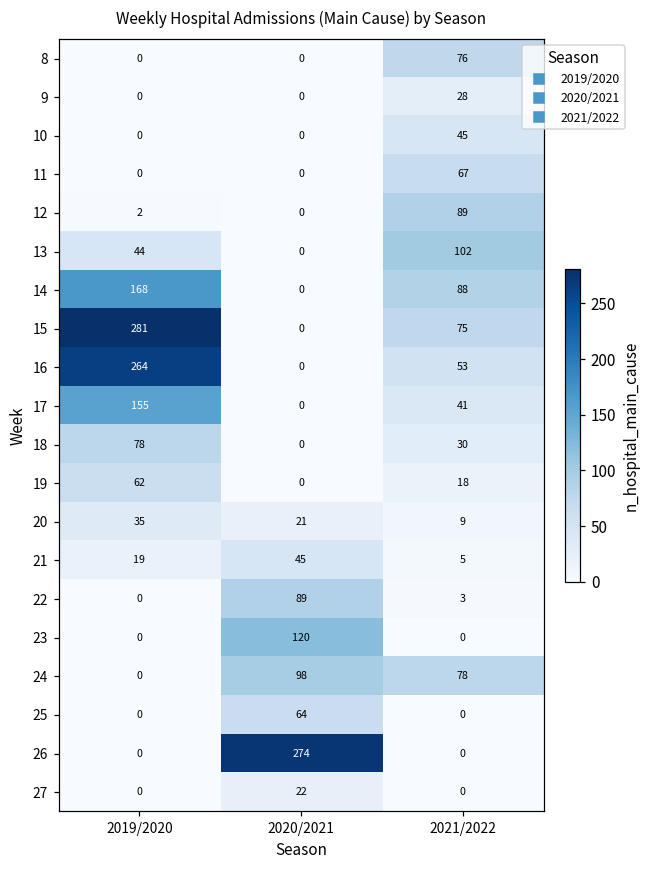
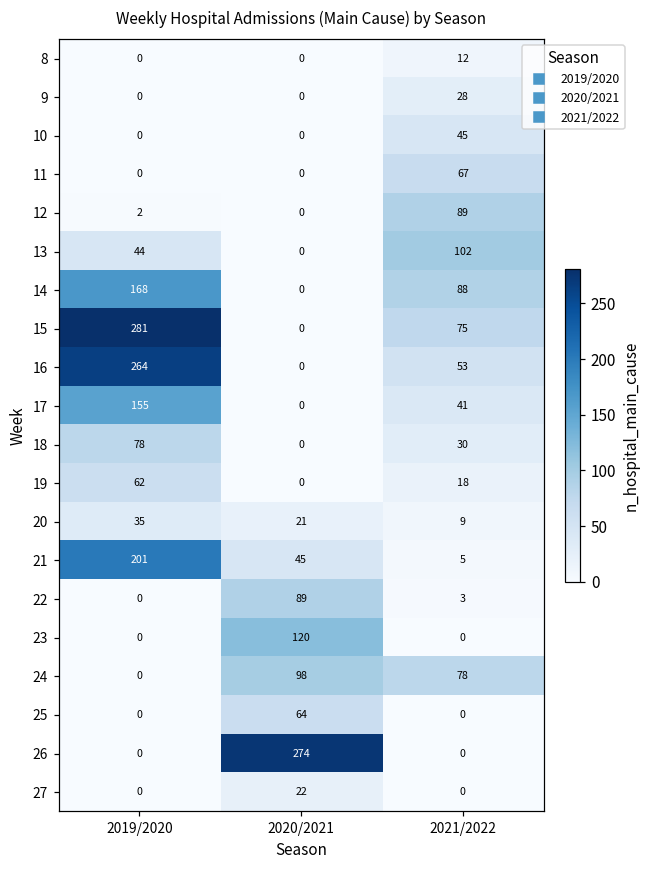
  {
    "8": {
      "2019/2020": 0,
      "2020/2021": 0,
-     "2021/2022": 76
+     "2021/2022": 12
    },
    "9": {
      "2019/2020": 0,
      "2020/2021": 0,
      "2021/2022": 28
    },
    "10": {
      "2019/2020": 0,
      "2020/2021": 0,
      "2021/2022": 45
    },
    "11": {
      "2019/2020": 0,
      "2020/2021": 0,
      "2021/2022": 67
    },
    "12": {
      "2019/2020": 2,
      "2020/2021": 0,
      "2021/2022": 89
    },
    "13": {
      "2019/2020": 44,
      "2020/2021": 0,
      "2021/2022": 102
    },
    "14": {
      "2019/2020": 168,
      "2020/2021": 0,
      "2021/2022": 88
    },
    "15": {
      "2019/2020": 281,
      "2020/2021": 0,
      "2021/2022": 75
    },
    "16": {
      "2019/2020": 264,
      "2020/2021": 0,
      "2021/2022": 53
    },
    "17": {
      "2019/2020": 155,
      "2020/2021": 0,
      "2021/2022": 41
    },
    "18": {
      "2019/2020": 78,
      "2020/2021": 0,
      "2021/2022": 30
    },
    "19": {
      "2019/2020": 62,
      "2020/2021": 0,
      "2021/2022": 18
    },
    "20": {
      "2019/2020": 35,
      "2020/2021": 21,
      "2021/2022": 9
    },
    "21": {
-     "2019/2020": 19,
+     "2019/2020": 201,
      "2020/2021": 45,
      "2021/2022": 5
    },
    "22": {
      "2019/2020": 0,
      "2020/2021": 89,
      "2021/2022": 3
    },
    "23": {
      "2019/2020": 0,
      "2020/2021": 120,
      "2021/2022": 0
    },
    "24": {
      "2019/2020": 0,
      "2020/2021": 98,
      "2021/2022": 78
    },
    "25": {
      "2019/2020": 0,
      "2020/2021": 64,
      "2021/2022": 0
    },
    "26": {
      "2019/2020": 0,
      "2020/2021": 274,
      "2021/2022": 0
    },
    "27": {
      "2019/2020": 0,
      "2020/2021": 22,
      "2021/2022": 0
    }
  }
